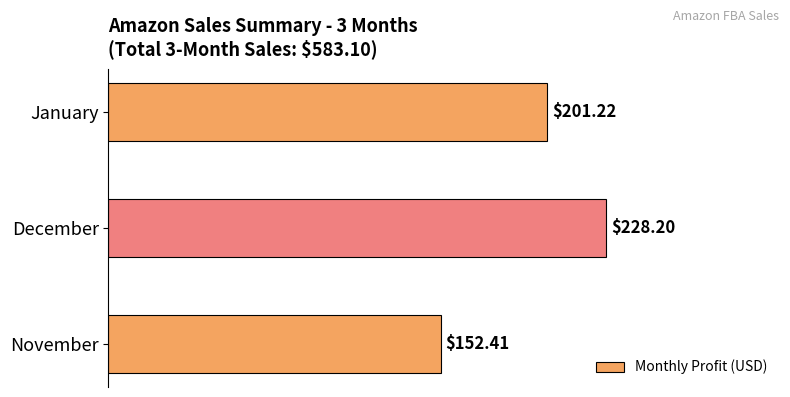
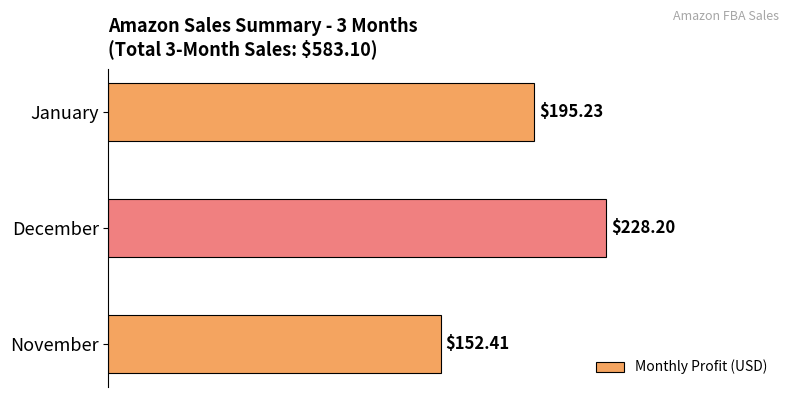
  {
-   "January": "$201.22",
+   "January": "$195.23",
    "December": "$228.20",
    "November": "$152.41"
  }
